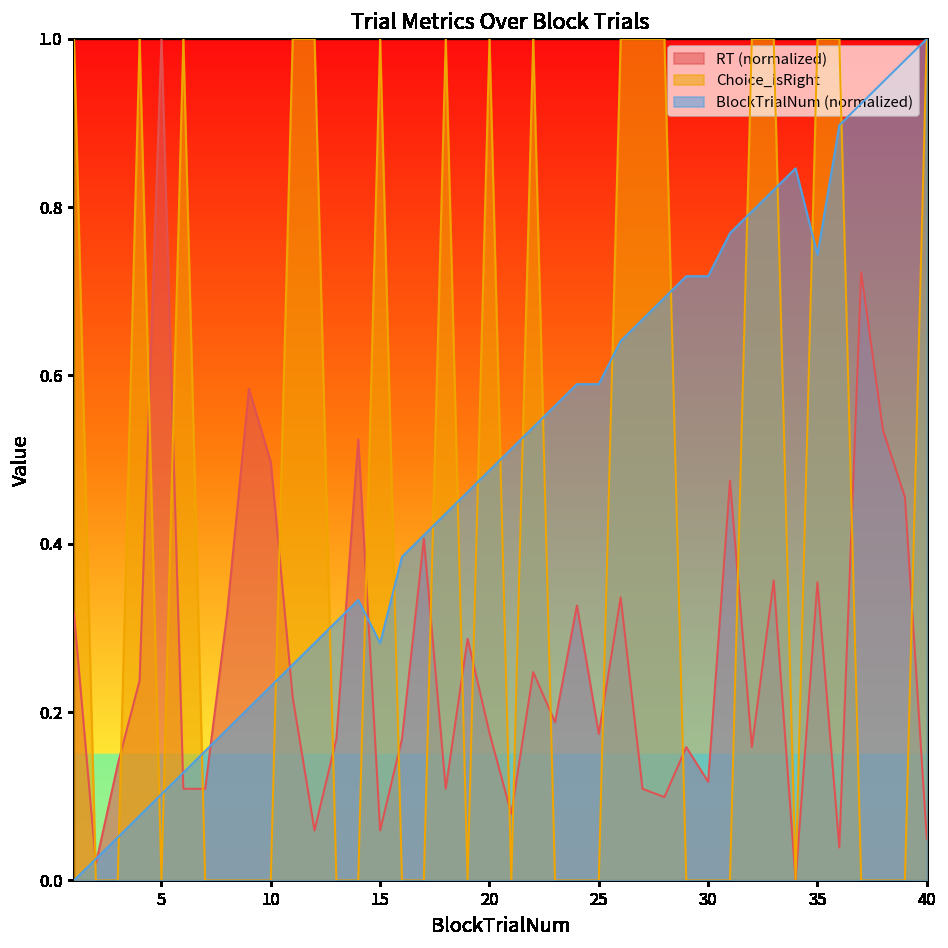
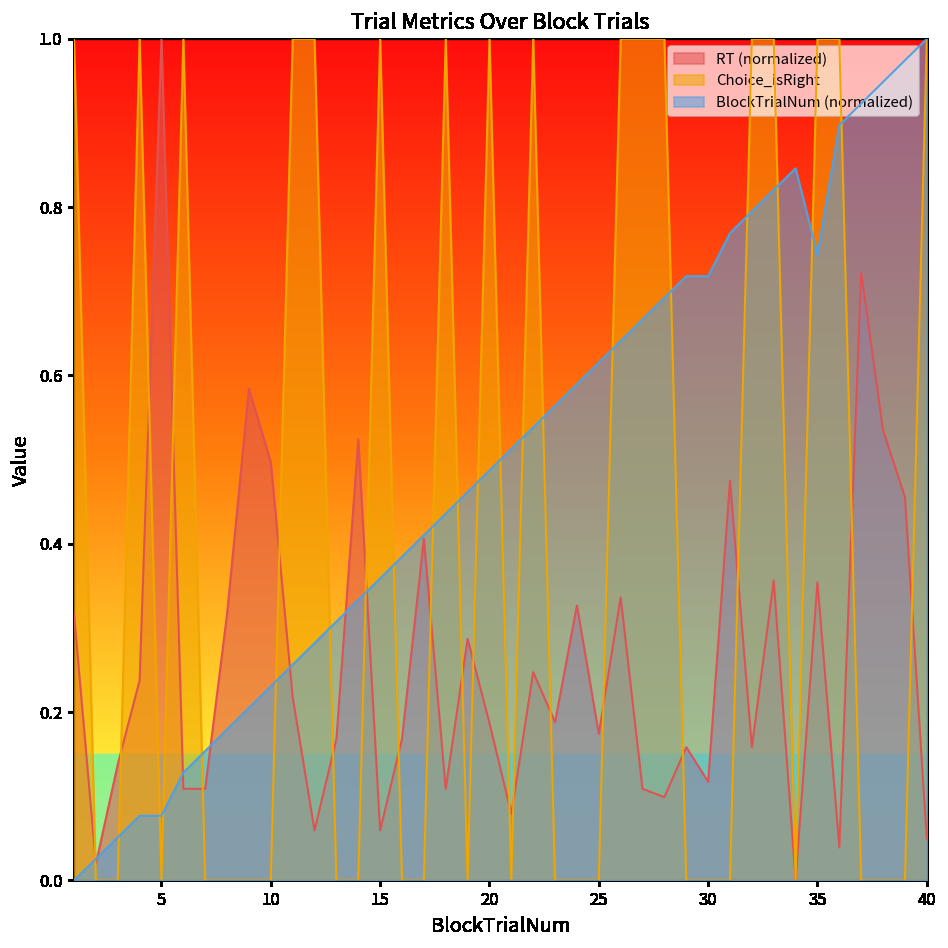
  {
    "RT (normalized)": {
      "5": 1.00,
      "10": 0.50,
      "15": 0.06,
-     "20": 0.18,
+     "20": 0.19,
      "25": 0.17,
      "30": 0.12,
      "35": 0.35,
      "40": 0.05
    },
    "Choice_isRight": {
      "5": 0.00,
      "10": 0.00,
      "15": 1.00,
      "20": 1.00,
      "25": 0.00,
      "30": 0.00,
      "35": 1.00
    },
    "BlockTrialNum (normalized)": {
-     "5": 0.10,
+     "5": 0.08,
      "10": 0.23,
-     "15": 0.28,
+     "15": 0.36,
      "20": 0.49,
-     "25": 0.59,
+     "25": 0.62,
      "30": 0.72,
      "35": 0.74
    }
  }
